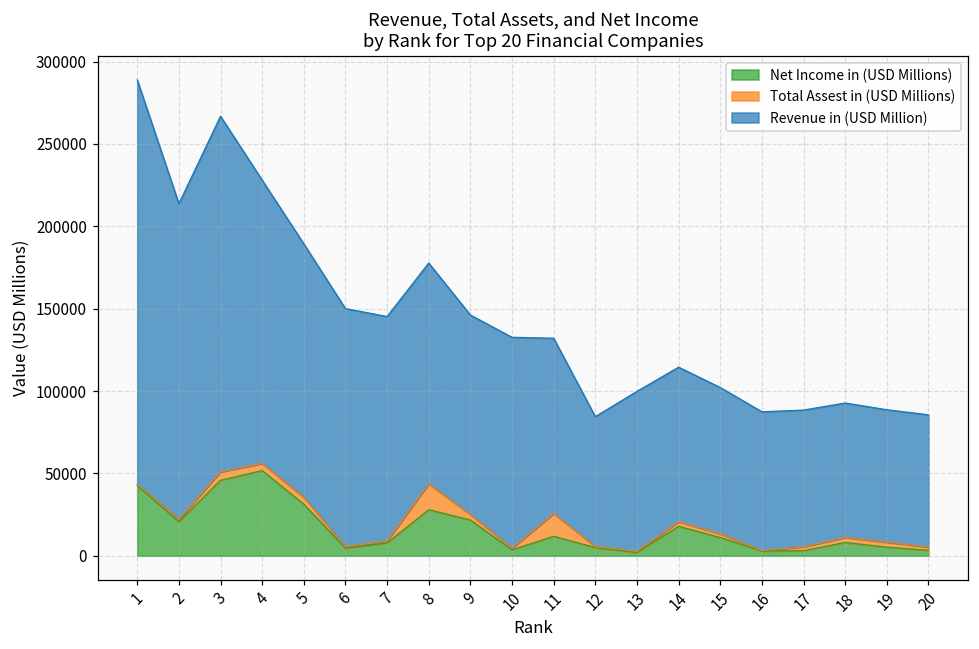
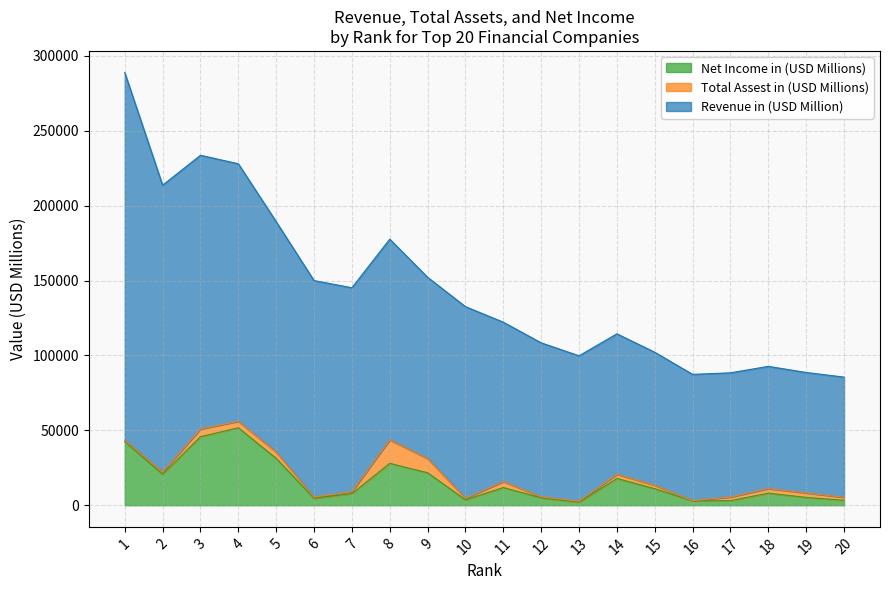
  {
    "Net Income in (USD Millions)": {
      "3": 46000,
      "4": 52000,
      "5": 31000,
      "8": 28000,
      "9": 22000,
      "11": 12000,
      "14": 18000,
      "15": 11000,
      "17": 3000,
      "18": 8000,
      "19": 5000,
      "20": 3000
    },
    "Total Assest in (USD Millions)": {
      "3": 5000,
      "4": 4000,
      "5": 4000,
      "8": 16000,
-     "9": 3000,
-     "11": 14000,
+     "9": 9000,
+     "11": 4000,
      "14": 3000,
      "15": 2000,
      "17": 2000,
      "18": 3000,
      "19": 3000,
      "20": 2000
    },
    "Revenue in (USD Million)": {
      "1": 246000,
      "2": 192000,
-     "3": 216000,
+     "3": 183000,
      "4": 172000,
      "5": 154000,
      "6": 145000,
      "7": 136000,
      "8": 134000,
      "9": 121000,
      "10": 128000,
      "11": 106000,
-     "12": 79000,
+     "12": 103000,
      "13": 97000,
      "14": 94000,
      "15": 89000,
      "16": 84000,
      "17": 83000,
      "18": 82000,
      "19": 80000,
      "20": 80000
    }
  }
